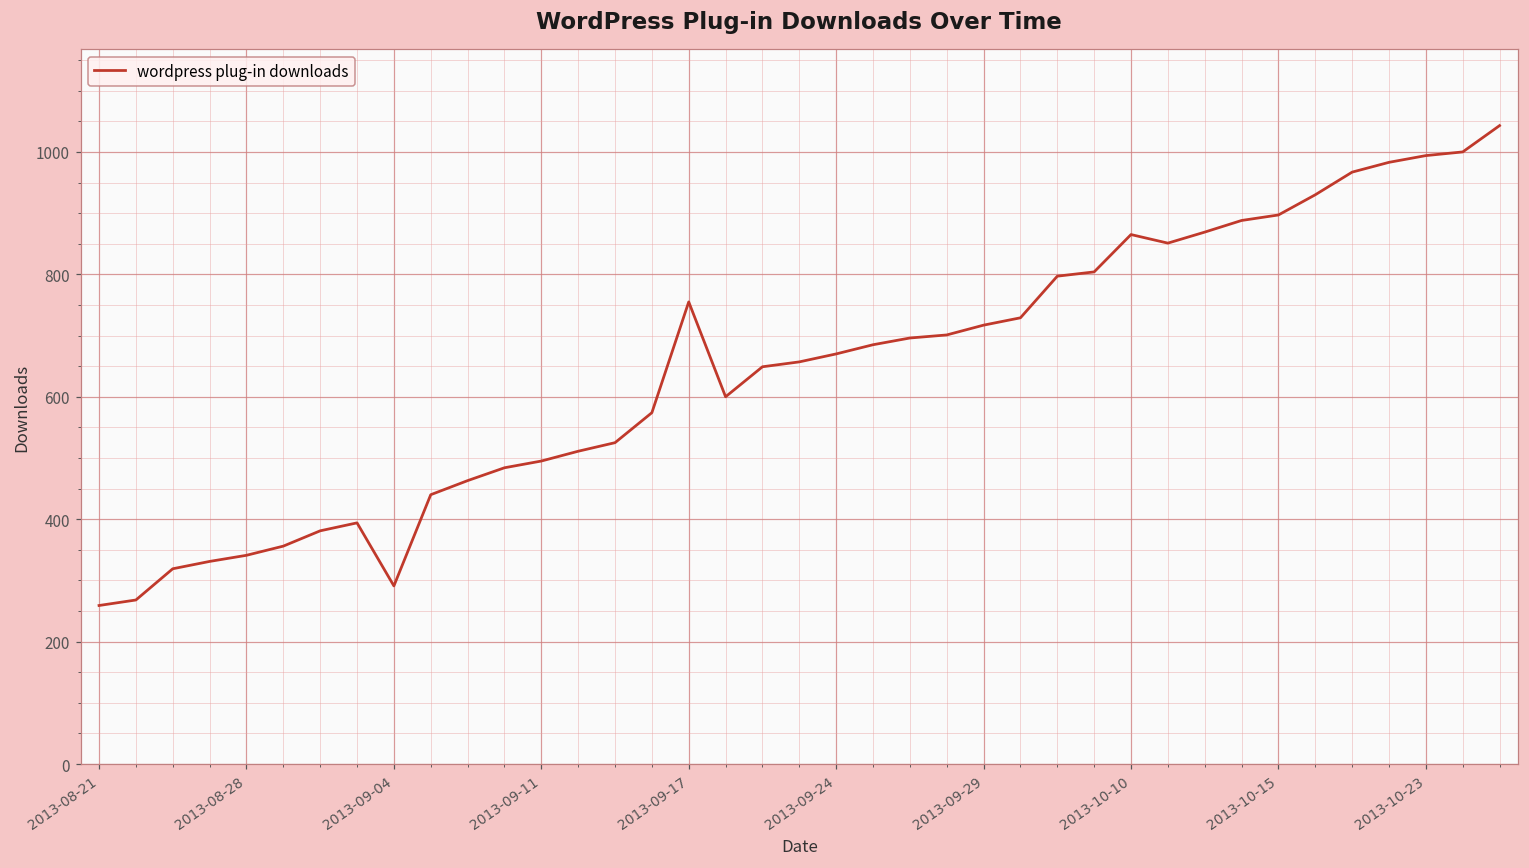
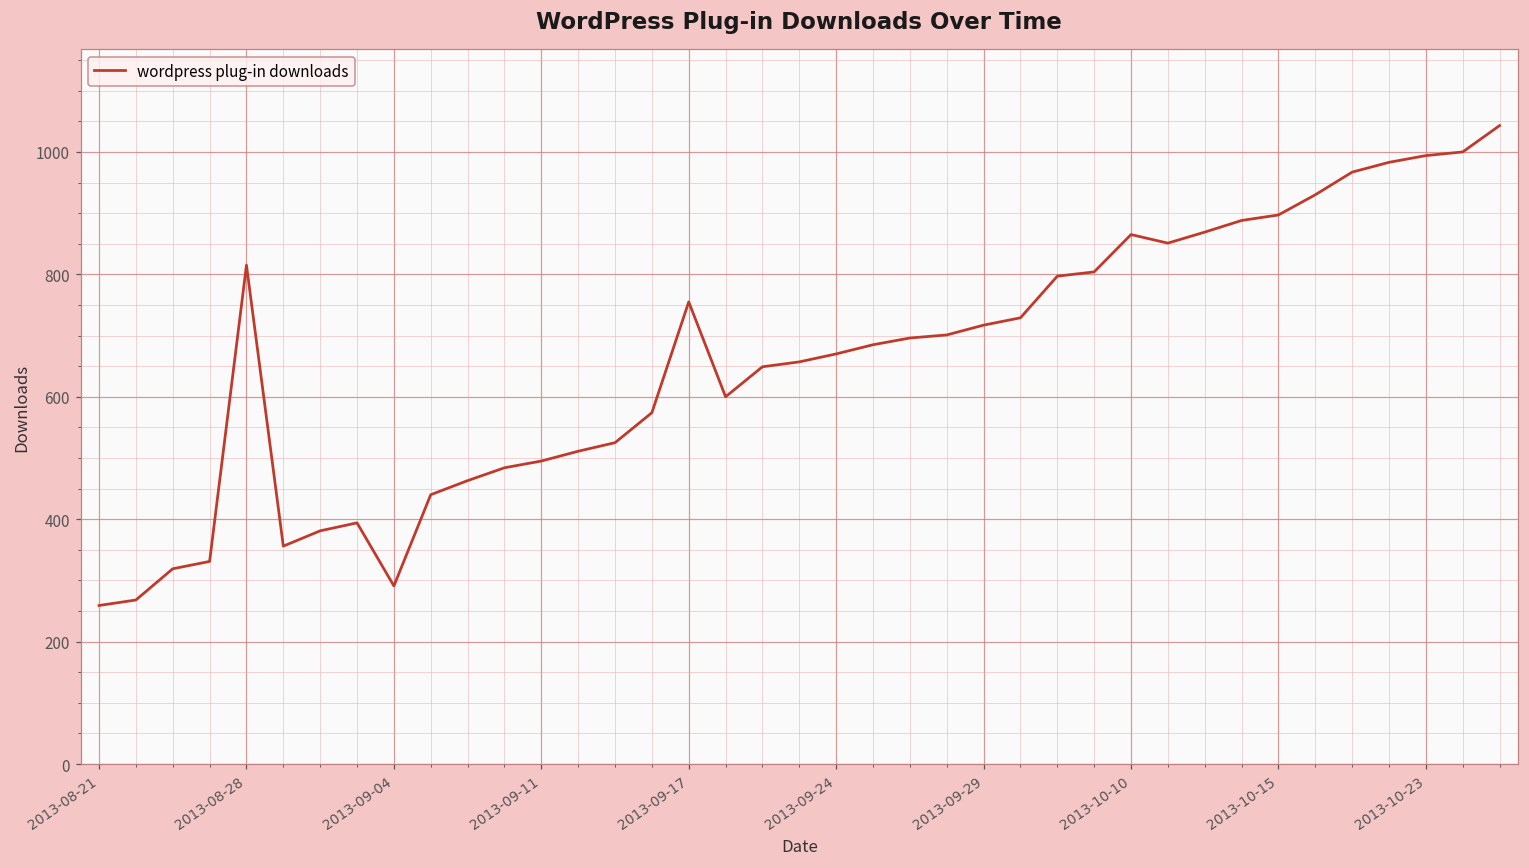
  {
    "2013-08-21": 260,
-   "2013-08-28": 340,
+   "2013-08-28": 820,
    "2013-09-04": 290,
    "2013-09-11": 500,
    "2013-09-17": 760,
    "2013-09-24": 670,
    "2013-09-29": 720,
    "2013-10-10": 870,
    "2013-10-15": 900,
    "2013-10-23": 990
  }
